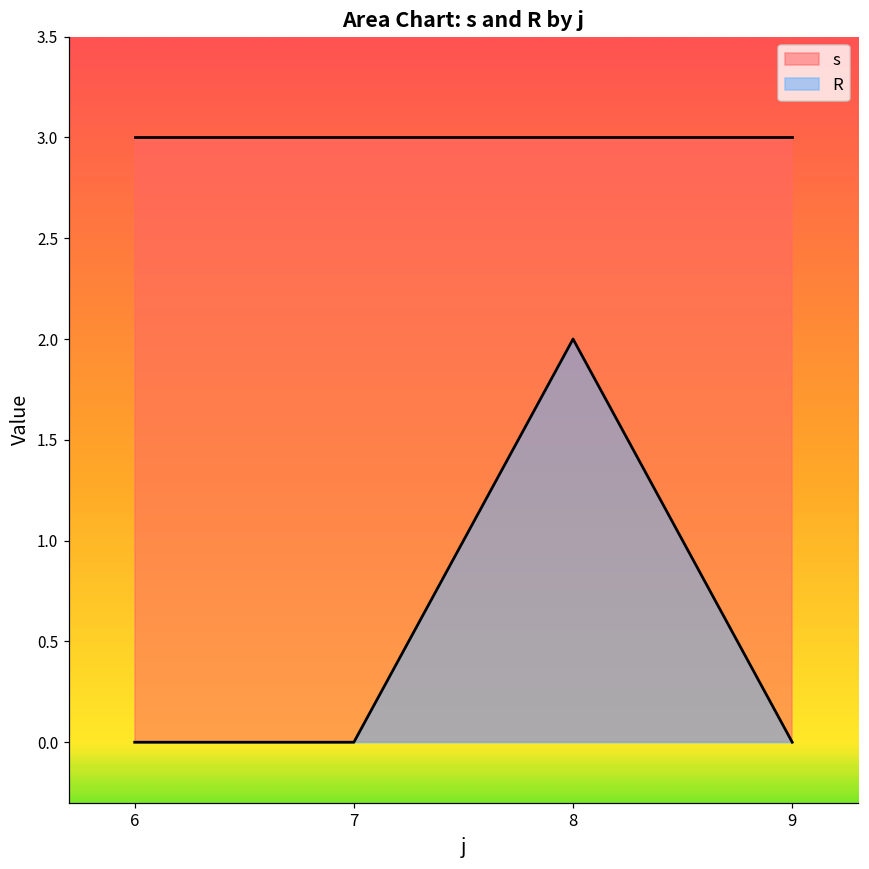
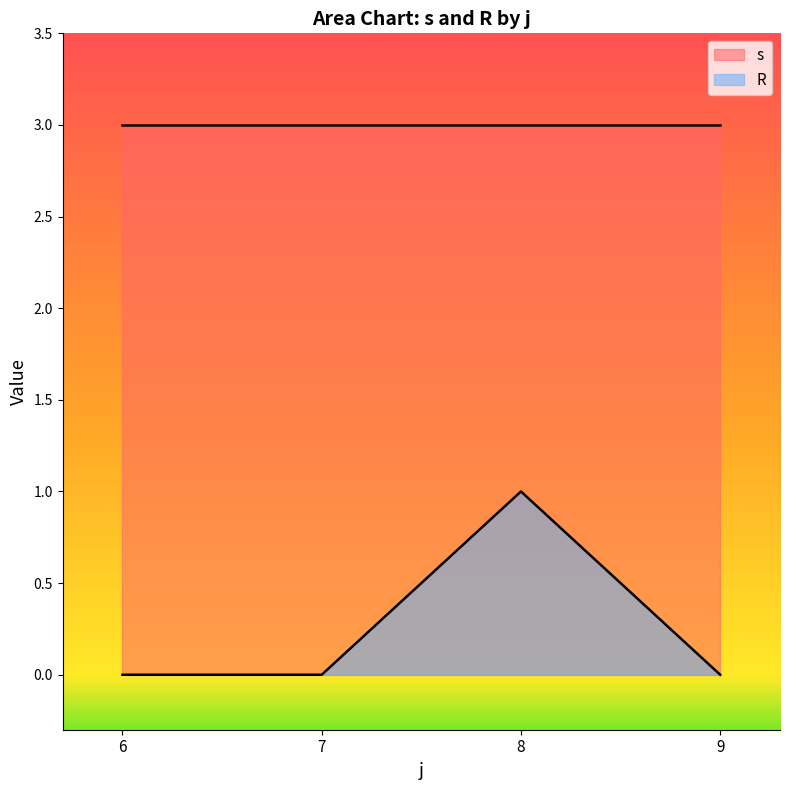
  {
    "s": {
      "6": 3,
      "7": 3,
      "8": 3,
      "9": 3
    },
    "R": {
      "6": 0,
      "7": 0,
-     "8": 2,
+     "8": 1,
      "9": 0
    }
  }
